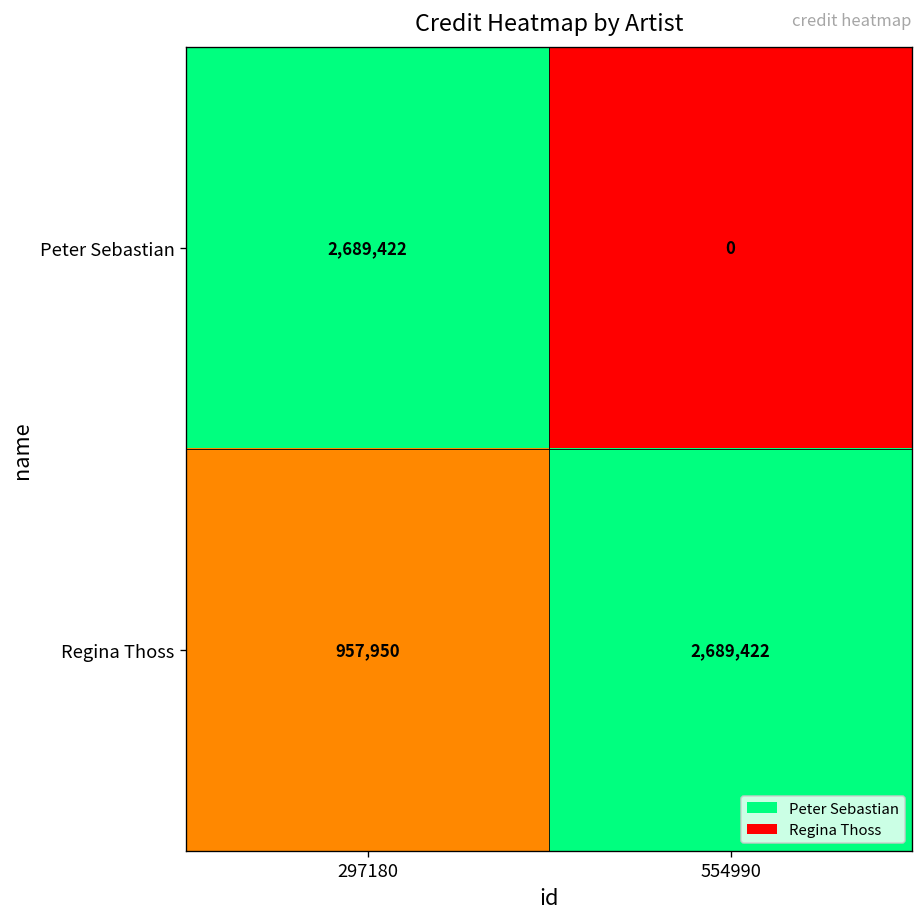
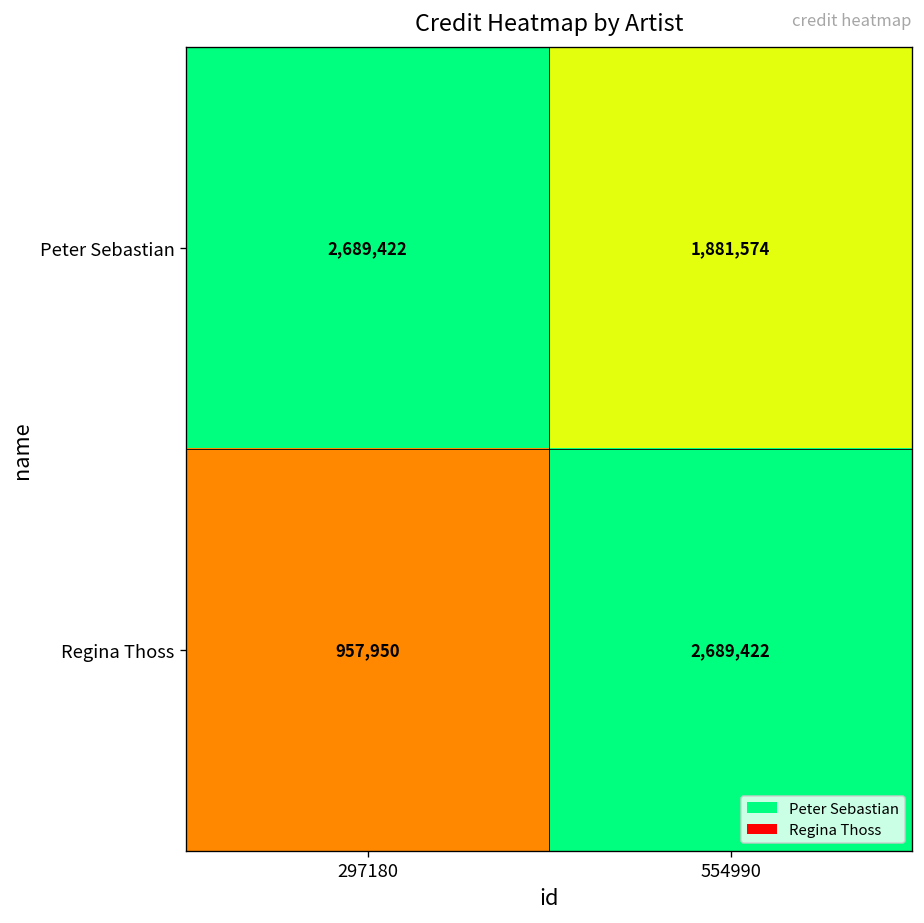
  {
    "Peter Sebastian": {
      "297180": "2,689,422",
-     "554990": "0"
+     "554990": "1,881,574"
    },
    "Regina Thoss": {
      "297180": "957,950",
      "554990": "2,689,422"
    }
  }
